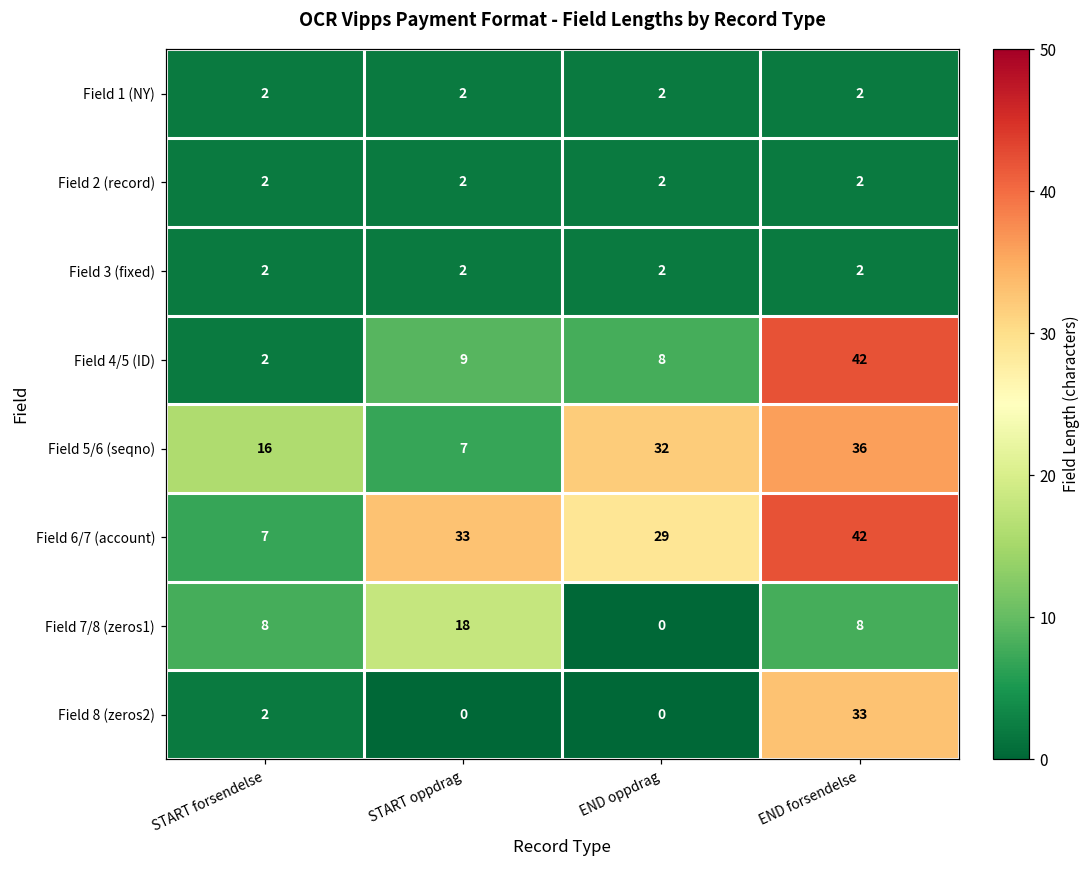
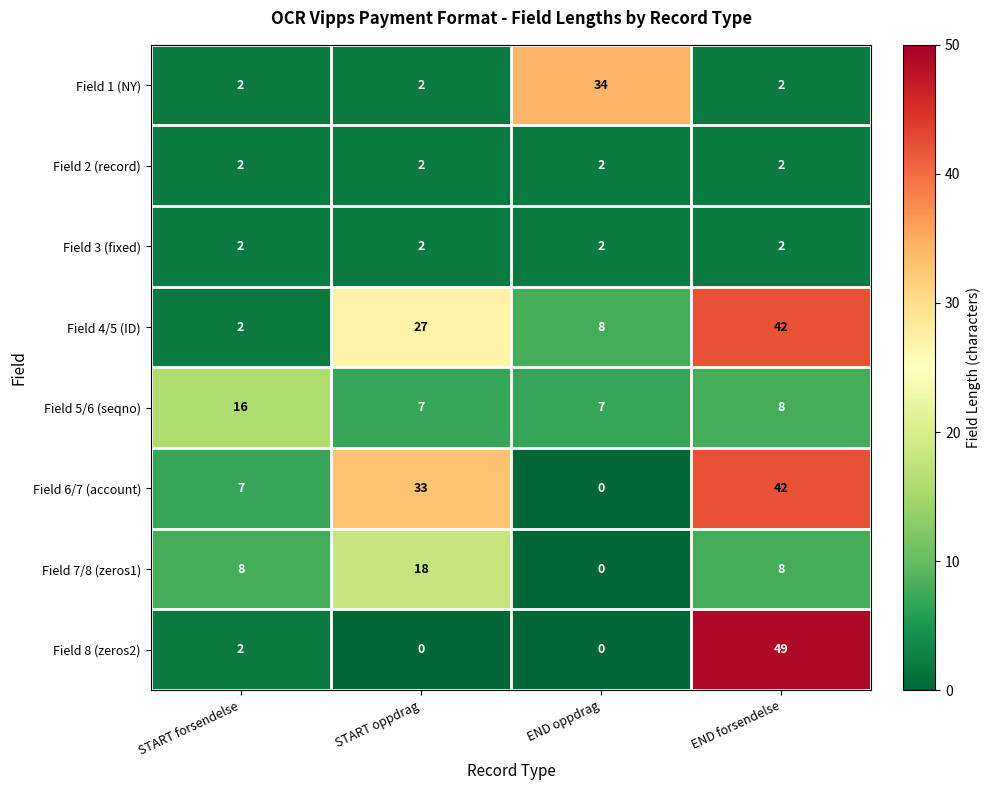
  {
    "Field 1 (NY)": {
      "START forsendelse": 2,
      "START oppdrag": 2,
-     "END oppdrag": 2,
+     "END oppdrag": 34,
      "END forsendelse": 2
    },
    "Field 2 (record)": {
      "START forsendelse": 2,
      "START oppdrag": 2,
      "END oppdrag": 2,
      "END forsendelse": 2
    },
    "Field 3 (fixed)": {
      "START forsendelse": 2,
      "START oppdrag": 2,
      "END oppdrag": 2,
      "END forsendelse": 2
    },
    "Field 4/5 (ID)": {
      "START forsendelse": 2,
-     "START oppdrag": 9,
+     "START oppdrag": 27,
      "END oppdrag": 8,
      "END forsendelse": 42
    },
    "Field 5/6 (seqno)": {
      "START forsendelse": 16,
      "START oppdrag": 7,
-     "END oppdrag": 32,
-     "END forsendelse": 36
+     "END oppdrag": 7,
+     "END forsendelse": 8
    },
    "Field 6/7 (account)": {
      "START forsendelse": 7,
      "START oppdrag": 33,
-     "END oppdrag": 29,
+     "END oppdrag": 0,
      "END forsendelse": 42
    },
    "Field 7/8 (zeros1)": {
      "START forsendelse": 8,
      "START oppdrag": 18,
      "END oppdrag": 0,
      "END forsendelse": 8
    },
    "Field 8 (zeros2)": {
      "START forsendelse": 2,
      "START oppdrag": 0,
      "END oppdrag": 0,
-     "END forsendelse": 33
+     "END forsendelse": 49
    }
  }
